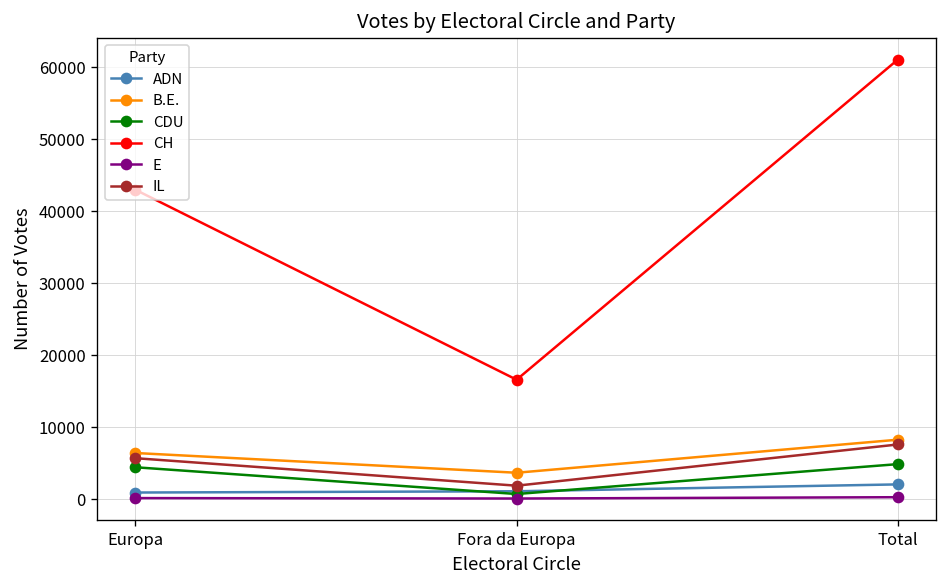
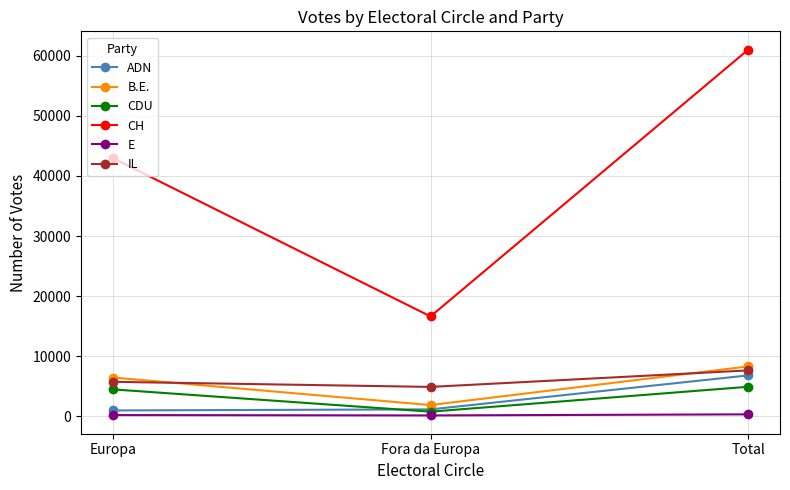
  {
    "ADN": {
      "Europa": 1000,
-     "Total": 2000
+     "Total": 7000
    },
    "B.E.": {
      "Europa": 6000,
-     "Fora da Europa": 4000,
+     "Fora da Europa": 2000,
      "Total": 8000
    },
    "CDU": {
      "Europa": 4000,
      "Total": 5000
    },
    "CH": {
      "Fora da Europa": 17000,
      "Total": 61000
    },
    "E": {
      "Europa": 0,
      "Fora da Europa": 0,
      "Total": 0
    },
    "IL": {
      "Europa": 6000,
-     "Fora da Europa": 2000,
+     "Fora da Europa": 5000,
      "Total": 8000
    }
  }
